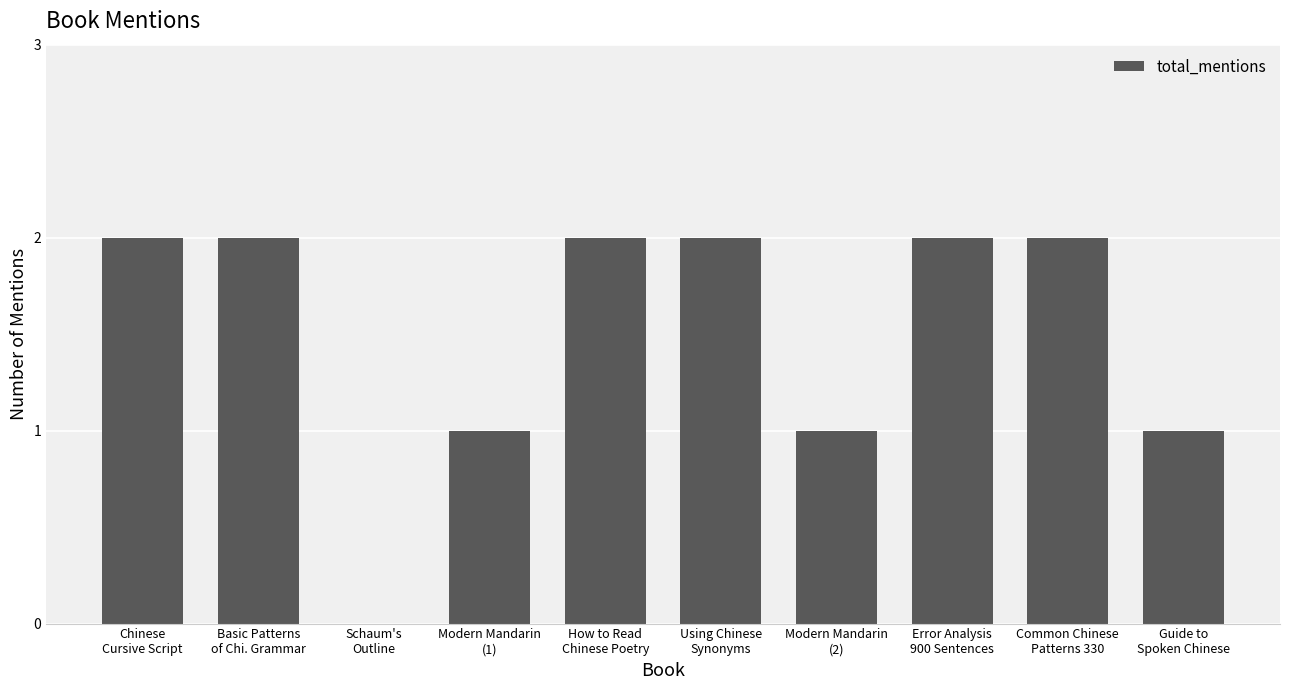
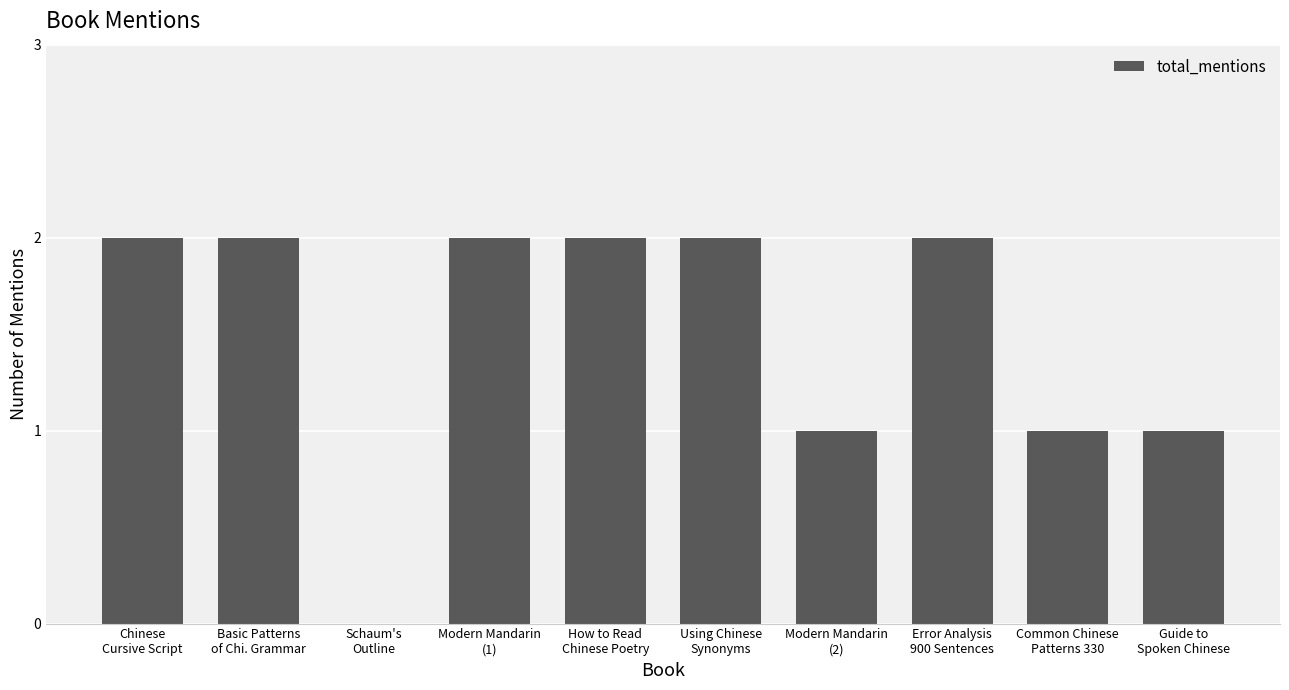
  {
    "Chinese Cursive Script": 2,
    "Basic Patterns of Chi. Grammar": 2,
    "Schaum's Outline": 0,
-   "Modern Mandarin (1)": 1,
+   "Modern Mandarin (1)": 2,
    "How to Read Chinese Poetry": 2,
    "Using Chinese Synonyms": 2,
    "Modern Mandarin (2)": 1,
    "Error Analysis 900 Sentences": 2,
-   "Common Chinese Patterns 330": 2,
+   "Common Chinese Patterns 330": 1,
    "Guide to Spoken Chinese": 1
  }
